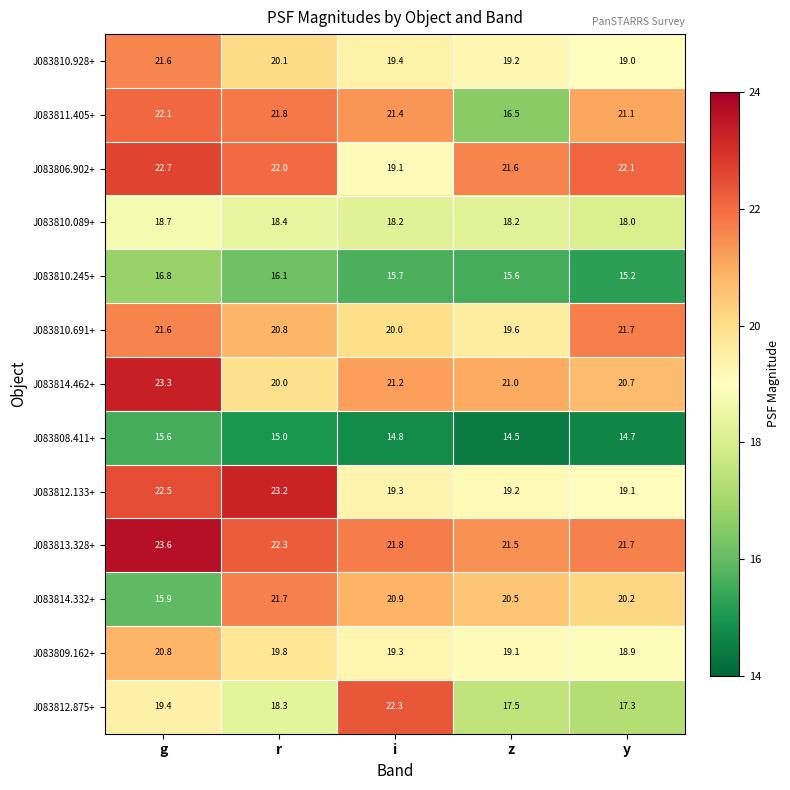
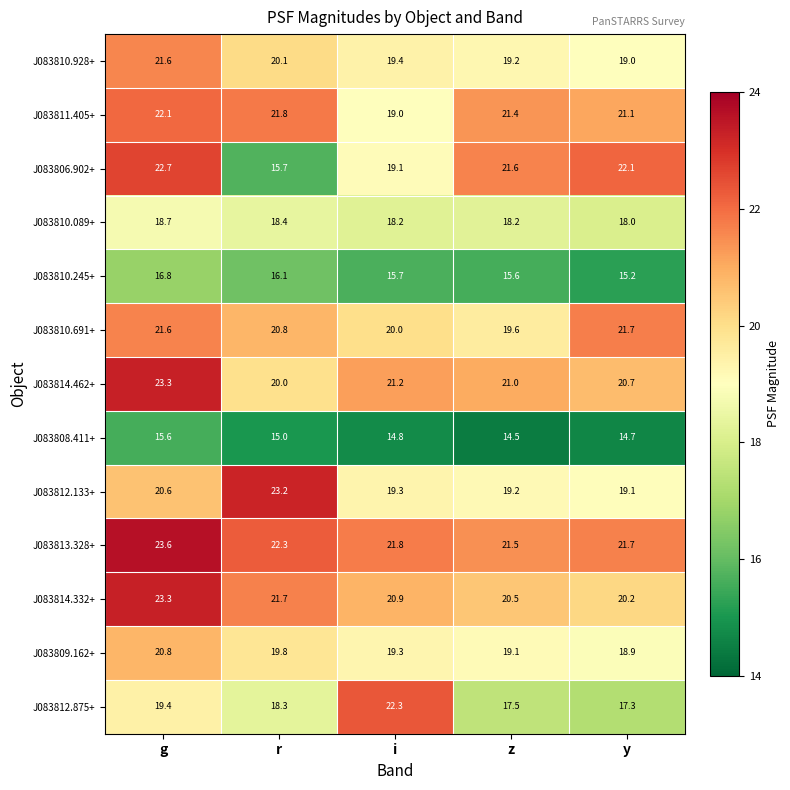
  {
    "J083810.928+": {
      "g": 21.6,
      "r": 20.1,
      "i": 19.4,
      "z": 19.2,
      "y": 19.0
    },
    "J083811.405+": {
      "g": 22.1,
      "r": 21.8,
-     "i": 21.4,
-     "z": 16.5,
+     "i": 19.0,
+     "z": 21.4,
      "y": 21.1
    },
    "J083806.902+": {
      "g": 22.7,
-     "r": 22.0,
+     "r": 15.7,
      "i": 19.1,
      "z": 21.6,
      "y": 22.1
    },
    "J083810.089+": {
      "g": 18.7,
      "r": 18.4,
      "i": 18.2,
      "z": 18.2,
      "y": 18.0
    },
    "J083810.245+": {
      "g": 16.8,
      "r": 16.1,
      "i": 15.7,
      "z": 15.6,
      "y": 15.2
    },
    "J083810.691+": {
      "g": 21.6,
      "r": 20.8,
      "i": 20.0,
      "z": 19.6,
      "y": 21.7
    },
    "J083814.462+": {
      "g": 23.3,
      "r": 20.0,
      "i": 21.2,
      "z": 21.0,
      "y": 20.7
    },
    "J083808.411+": {
      "g": 15.6,
      "r": 15.0,
      "i": 14.8,
      "z": 14.5,
      "y": 14.7
    },
    "J083812.133+": {
-     "g": 22.5,
+     "g": 20.6,
      "r": 23.2,
      "i": 19.3,
      "z": 19.2,
      "y": 19.1
    },
    "J083813.328+": {
      "g": 23.6,
      "r": 22.3,
      "i": 21.8,
      "z": 21.5,
      "y": 21.7
    },
    "J083814.332+": {
-     "g": 15.9,
+     "g": 23.3,
      "r": 21.7,
      "i": 20.9,
      "z": 20.5,
      "y": 20.2
    },
    "J083809.162+": {
      "g": 20.8,
      "r": 19.8,
      "i": 19.3,
      "z": 19.1,
      "y": 18.9
    },
    "J083812.875+": {
      "g": 19.4,
      "r": 18.3,
      "i": 22.3,
      "z": 17.5,
      "y": 17.3
    }
  }
